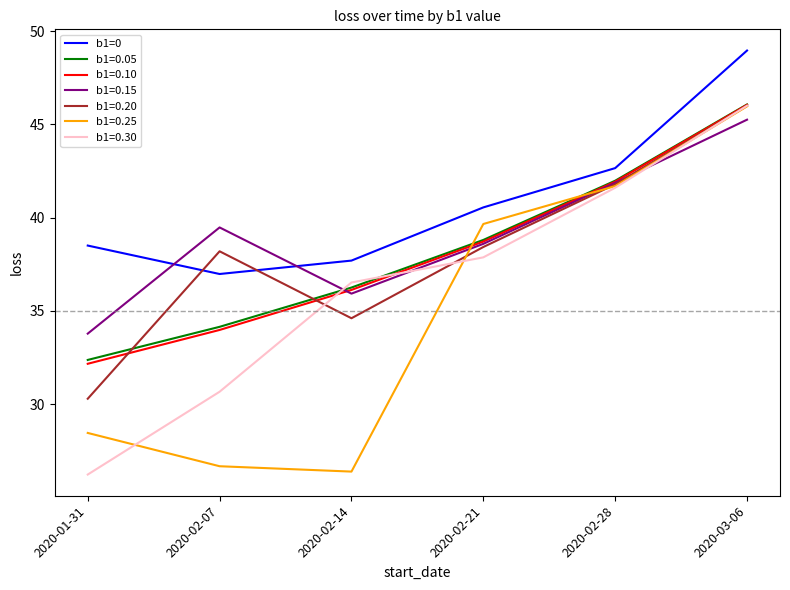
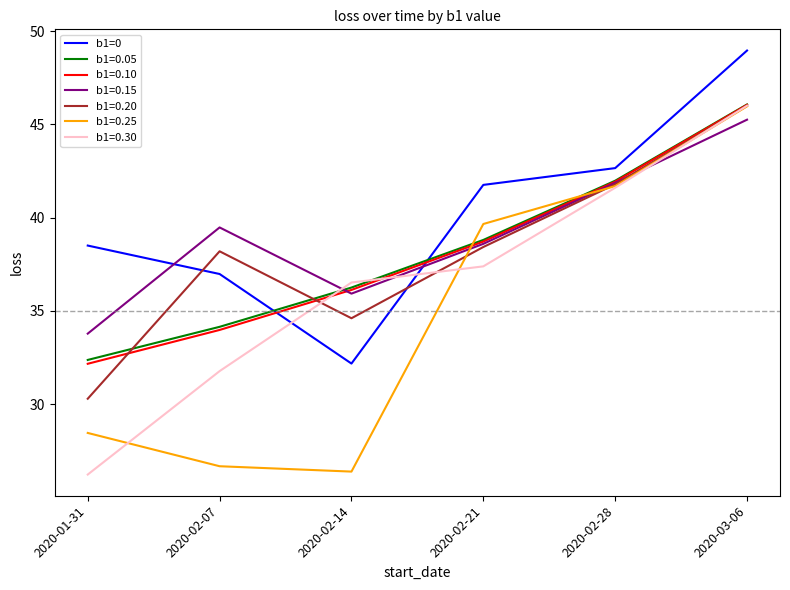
  {
    "b1=0": {
      "2020-01-31": 38.5,
      "2020-02-07": 37.0,
-     "2020-02-14": 37.7,
-     "2020-02-21": 40.5,
+     "2020-02-14": 32.2,
+     "2020-02-21": 41.8,
      "2020-02-28": 42.7,
      "2020-03-06": 49.0
    },
    "b1=0.05": {
      "2020-01-31": 32.4,
      "2020-02-07": 34.1
    },
    "b1=0.10": {
      "2020-01-31": 32.2,
      "2020-02-07": 34.0
    },
    "b1=0.15": {
      "2020-01-31": 33.8,
      "2020-02-07": 39.5,
      "2020-02-14": 35.9,
      "2020-03-06": 45.3
    },
    "b1=0.20": {
      "2020-01-31": 30.3,
      "2020-02-07": 38.2,
      "2020-02-14": 34.6,
      "2020-02-21": 38.4
    },
    "b1=0.25": {
      "2020-01-31": 28.5,
      "2020-02-07": 26.7,
      "2020-02-14": 26.4,
      "2020-02-21": 39.7
    },
    "b1=0.30": {
      "2020-01-31": 26.2,
-     "2020-02-07": 30.7,
+     "2020-02-07": 31.8,
      "2020-02-14": 36.5,
-     "2020-02-21": 37.9
+     "2020-02-21": 37.4
    }
  }
